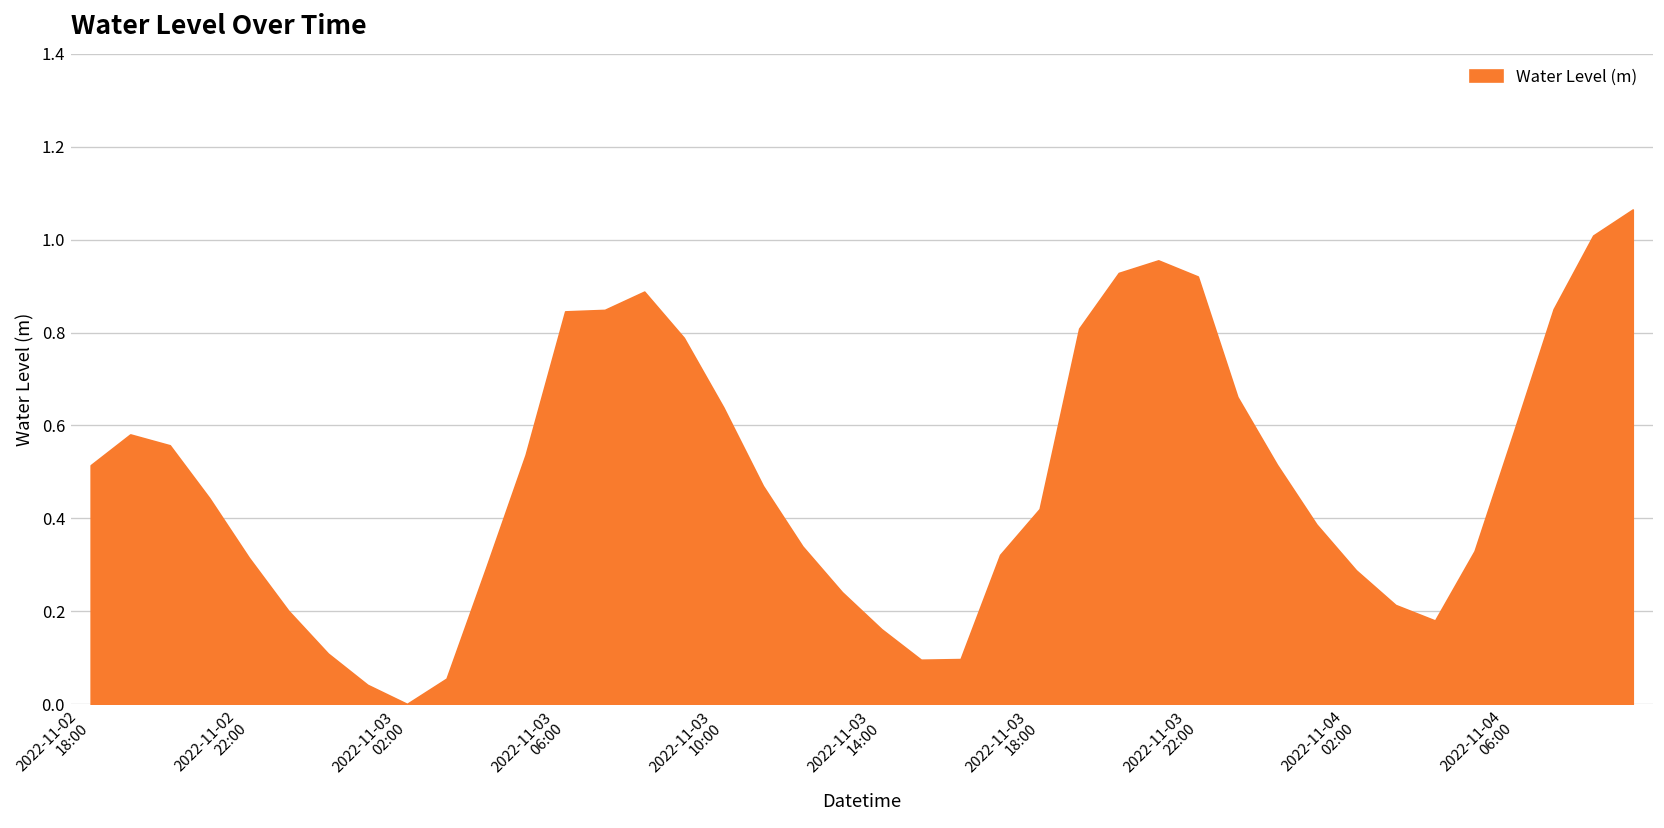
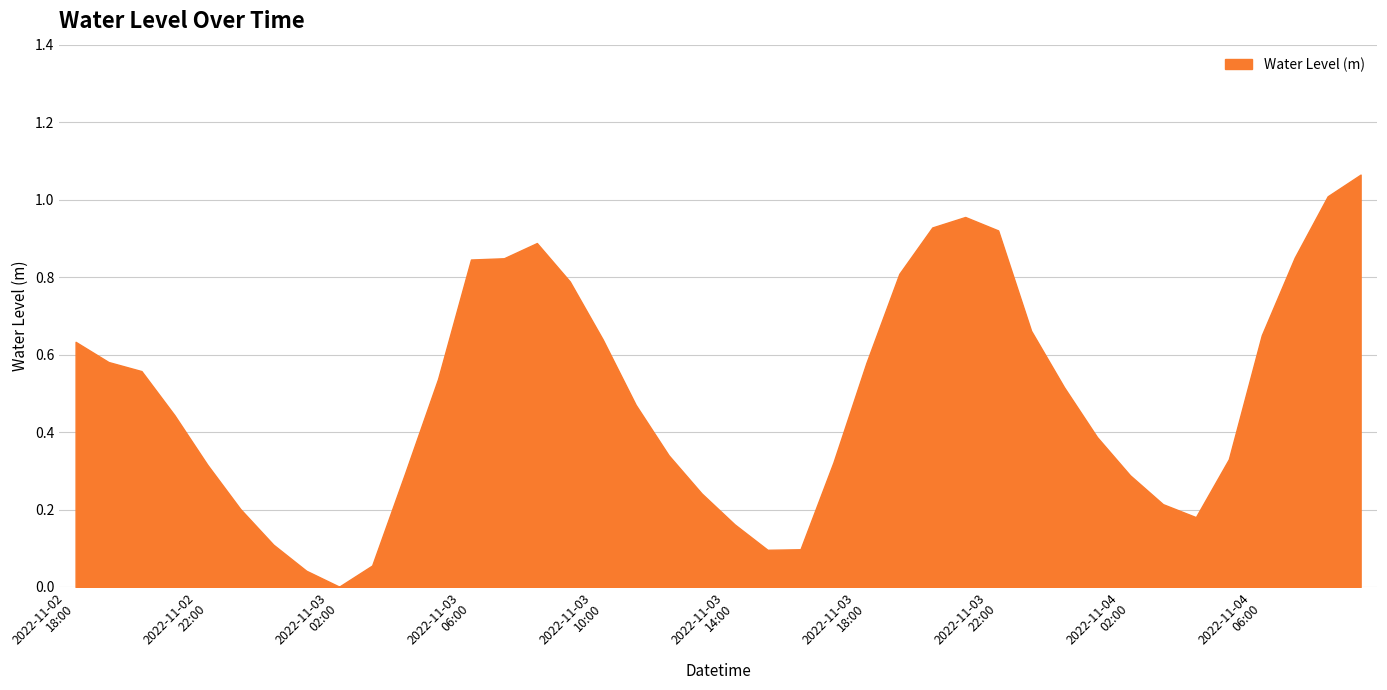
  {
-   "2022-11-02 18:00": 0.51,
+   "2022-11-02 18:00": 0.63,
    "2022-11-02 22:00": 0.32,
    "2022-11-03 02:00": 0.00,
    "2022-11-03 06:00": 0.85,
    "2022-11-03 10:00": 0.64,
    "2022-11-03 14:00": 0.16,
-   "2022-11-03 18:00": 0.42,
+   "2022-11-03 18:00": 0.58,
    "2022-11-03 22:00": 0.92,
    "2022-11-04 02:00": 0.29,
-   "2022-11-04 06:00": 0.59
+   "2022-11-04 06:00": 0.65
  }
